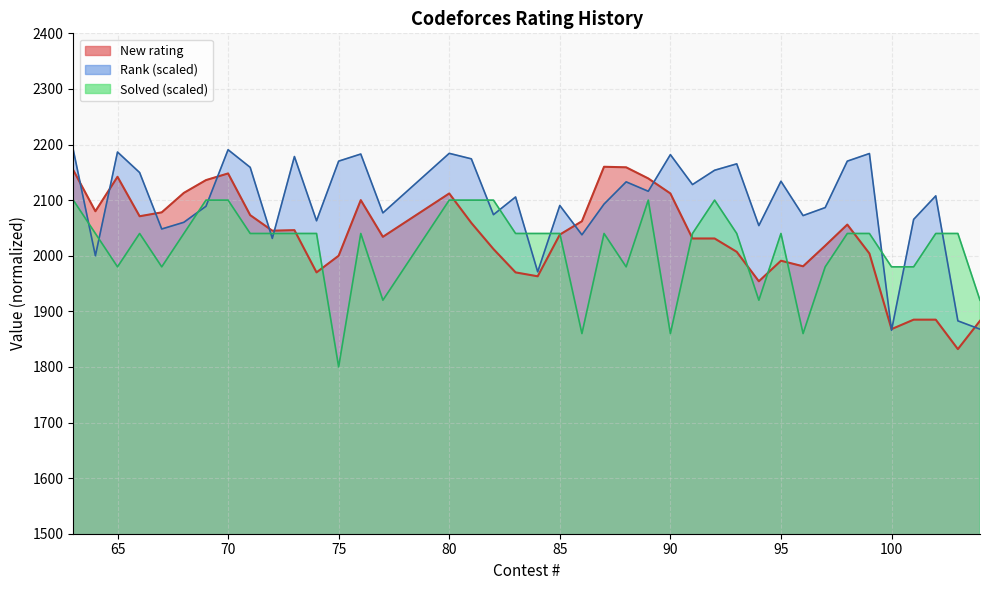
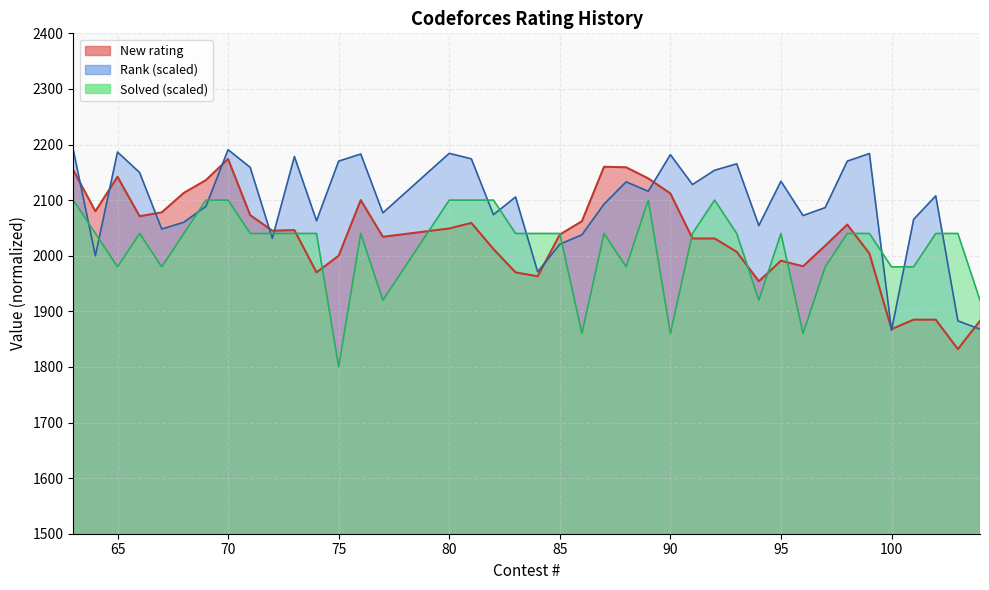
  {
    "New rating": {
      "65": 2140,
-     "70": 2150,
+     "70": 2170,
      "75": 2000,
-     "80": 2110,
+     "80": 2050,
      "90": 2110,
      "95": 1990
    },
    "Rank (scaled)": {
      "65": 2190,
      "70": 2190,
      "75": 2170,
      "80": 2180,
-     "85": 2090,
+     "85": 2020,
      "90": 2180,
      "95": 2130
    },
    "Solved (scaled)": {
      "65": 1980,
      "70": 2100,
      "75": 1800,
      "80": 2100,
      "90": 1860,
      "95": 2040,
      "100": 1980
    }
  }
